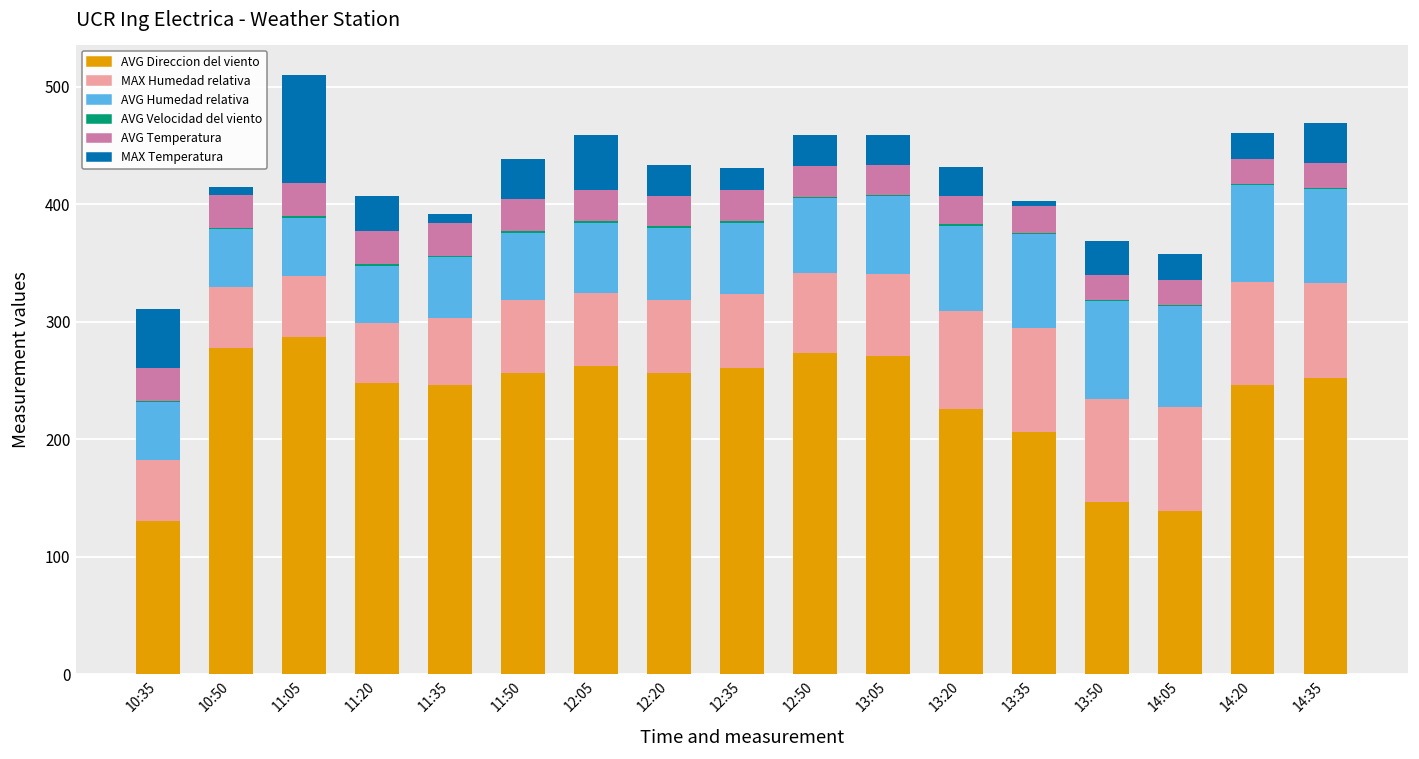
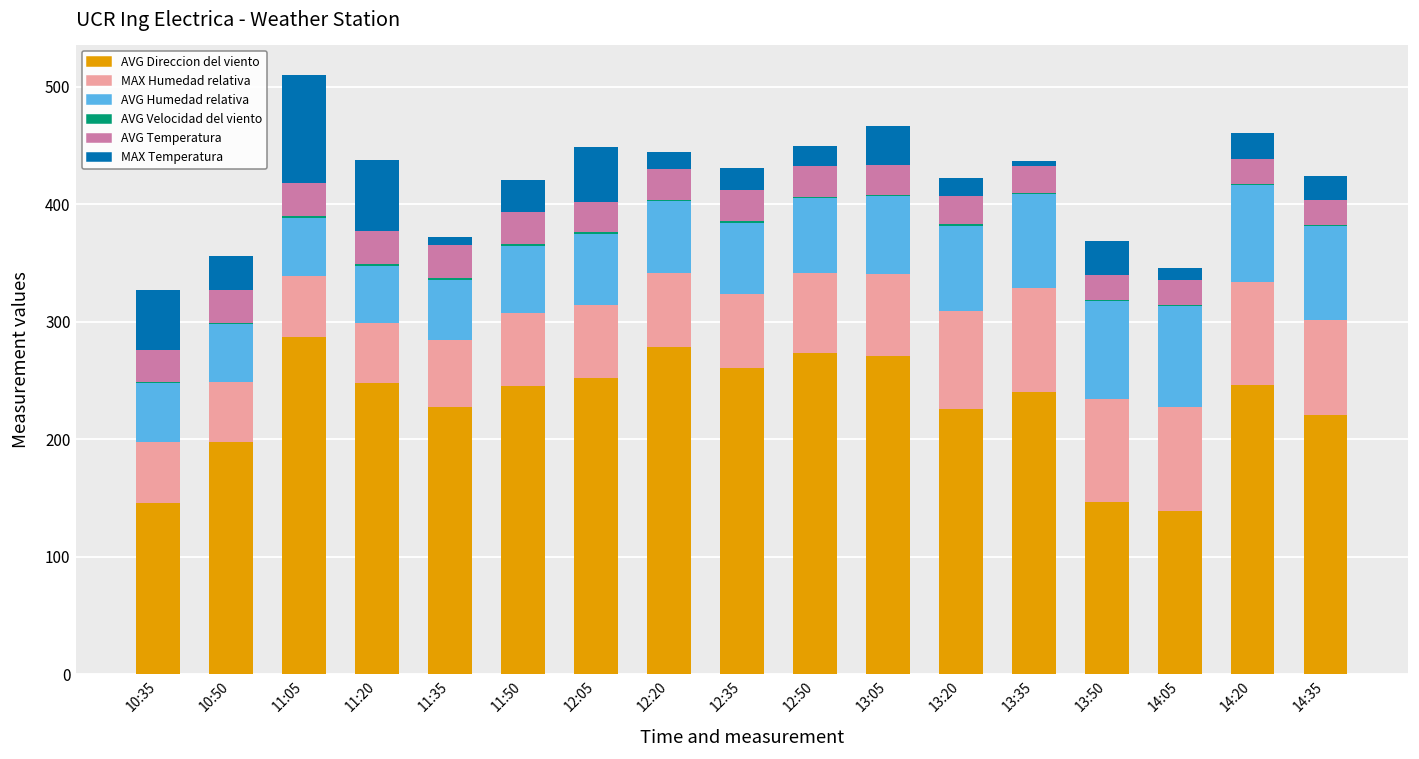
  {
    "AVG Direccion del viento": {
-     "10:35": 130,
-     "10:50": 278,
+     "10:35": 146,
+     "10:50": 197,
      "11:05": 287,
      "11:20": 248,
-     "11:35": 246,
-     "11:50": 257,
-     "12:05": 262,
-     "12:20": 256,
+     "11:35": 227,
+     "11:50": 245,
+     "12:05": 252,
+     "12:20": 279,
      "12:35": 261,
      "12:50": 274,
      "13:05": 270,
      "13:20": 226,
-     "13:35": 206,
+     "13:35": 240,
      "13:50": 147,
      "14:05": 139,
      "14:20": 247,
-     "14:35": 252
+     "14:35": 221
    },
    "AVG Humedad relativa": {
      "10:35": 50,
      "10:50": 49,
      "11:05": 49,
      "11:20": 49,
      "11:35": 52,
      "11:50": 57,
      "12:05": 60,
      "12:20": 61,
      "12:35": 61,
      "12:50": 63,
      "13:05": 66,
      "13:20": 72,
      "13:35": 80,
      "13:50": 83,
      "14:05": 86,
      "14:20": 83,
      "14:35": 80
    },
    "MAX Temperatura": {
      "10:35": 51,
-     "10:50": 7,
+     "10:50": 29,
      "11:05": 92,
-     "11:20": 29,
+     "11:20": 60,
      "11:35": 7,
-     "11:50": 34,
+     "11:50": 27,
      "12:05": 46,
-     "12:20": 26,
+     "12:20": 14,
      "12:35": 19,
-     "12:50": 26,
-     "13:05": 26,
-     "13:20": 25,
+     "12:50": 17,
+     "13:05": 33,
+     "13:20": 16,
      "13:35": 5,
      "13:50": 29,
-     "14:05": 22,
+     "14:05": 10,
      "14:20": 22,
-     "14:35": 34
+     "14:35": 21
    }
  }
